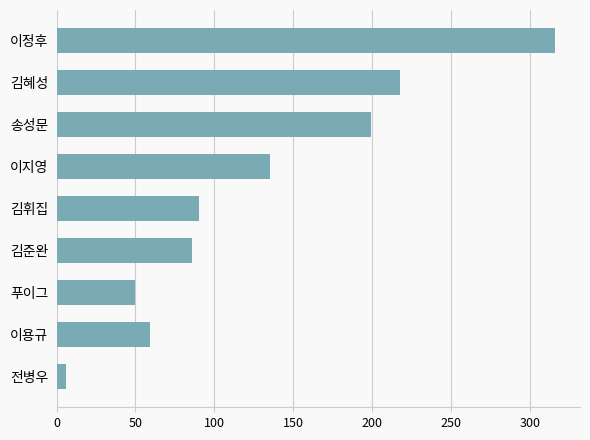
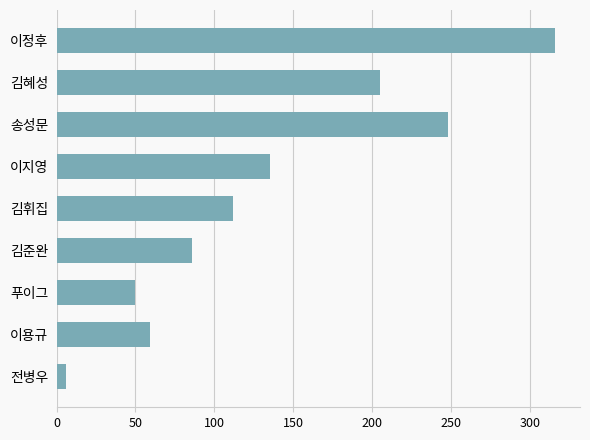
  {
    "이정후": 316,
-   "김혜성": 218,
-   "송성문": 199,
+   "김혜성": 205,
+   "송성문": 248,
    "이지영": 135,
-   "김휘집": 90,
+   "김휘집": 112,
    "김준완": 86,
    "푸이그": 50,
    "이용규": 59,
    "전병우": 6
  }
